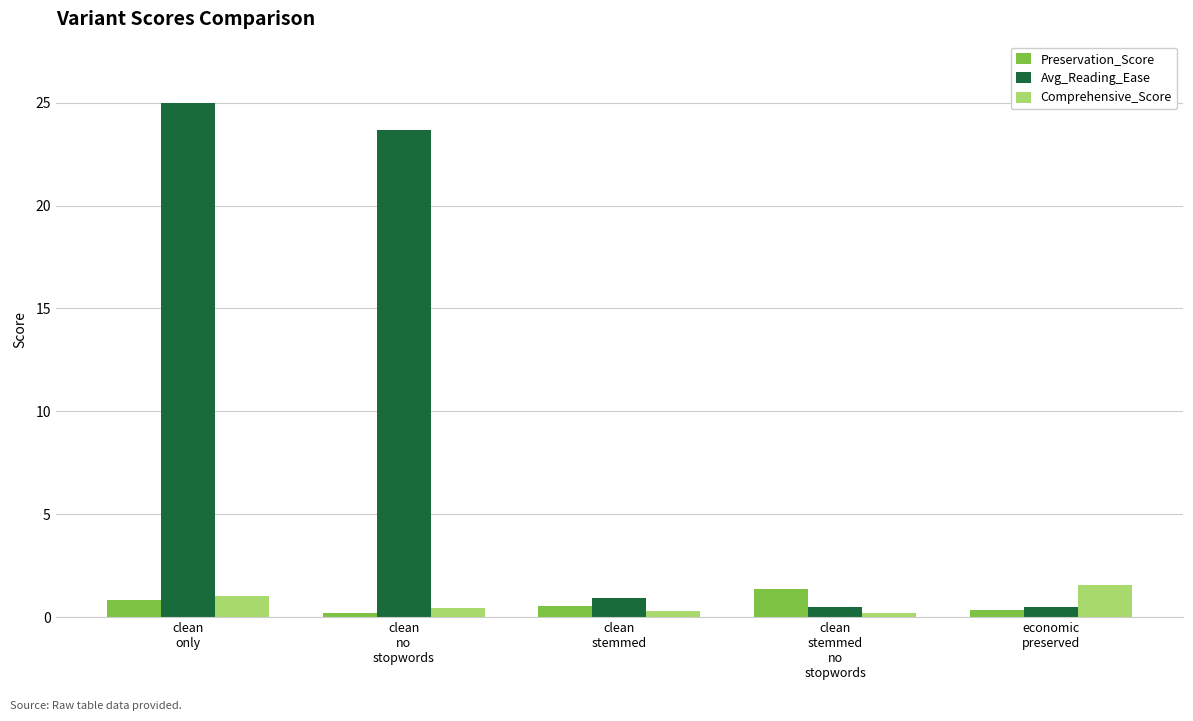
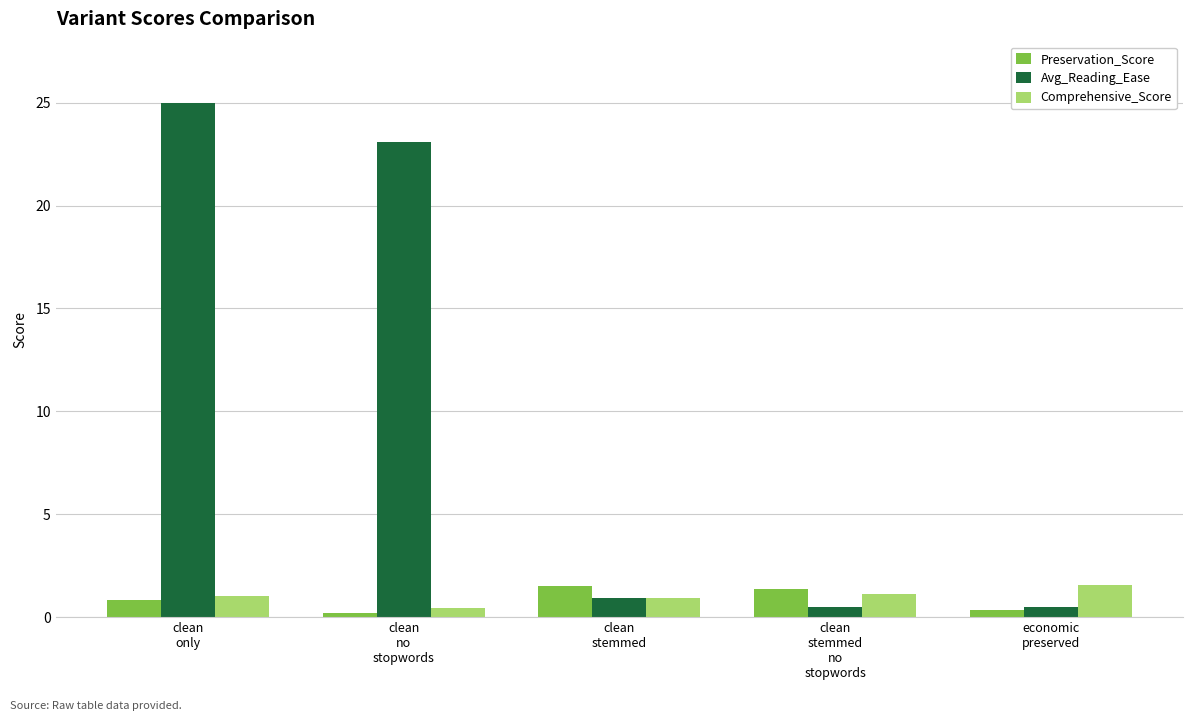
  {
    "Preservation_Score": {
      "clean only": 0.8,
      "clean no stopwords": 0.2,
-     "clean stemmed": 0.5,
+     "clean stemmed": 1.5,
      "clean stemmed no stopwords": 1.4,
      "economic preserved": 0.4
    },
    "Avg_Reading_Ease": {
      "clean only": 25.0,
-     "clean no stopwords": 23.7,
+     "clean no stopwords": 23.1,
      "clean stemmed": 0.9,
      "clean stemmed no stopwords": 0.5,
      "economic preserved": 0.5
    },
    "Comprehensive_Score": {
      "clean only": 1.0,
      "clean no stopwords": 0.4,
-     "clean stemmed": 0.3,
-     "clean stemmed no stopwords": 0.2,
+     "clean stemmed": 0.9,
+     "clean stemmed no stopwords": 1.1,
      "economic preserved": 1.6
    }
  }
